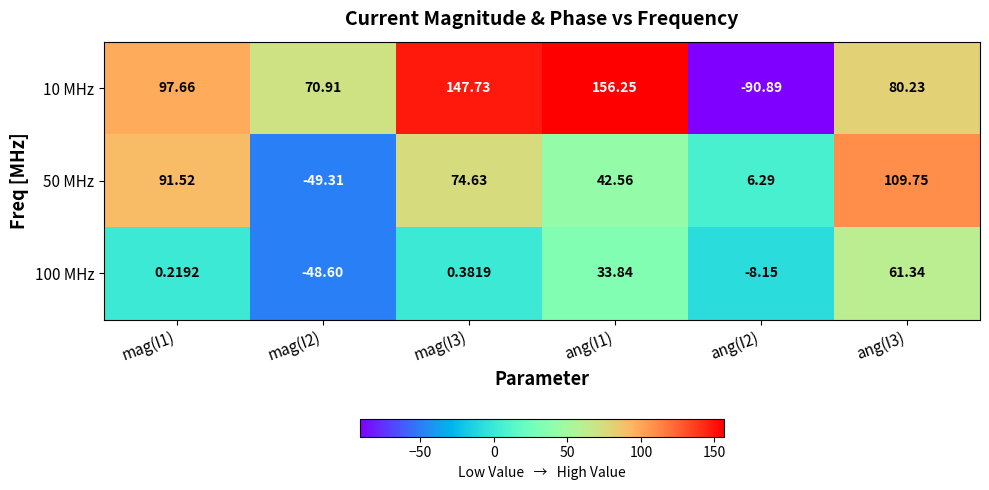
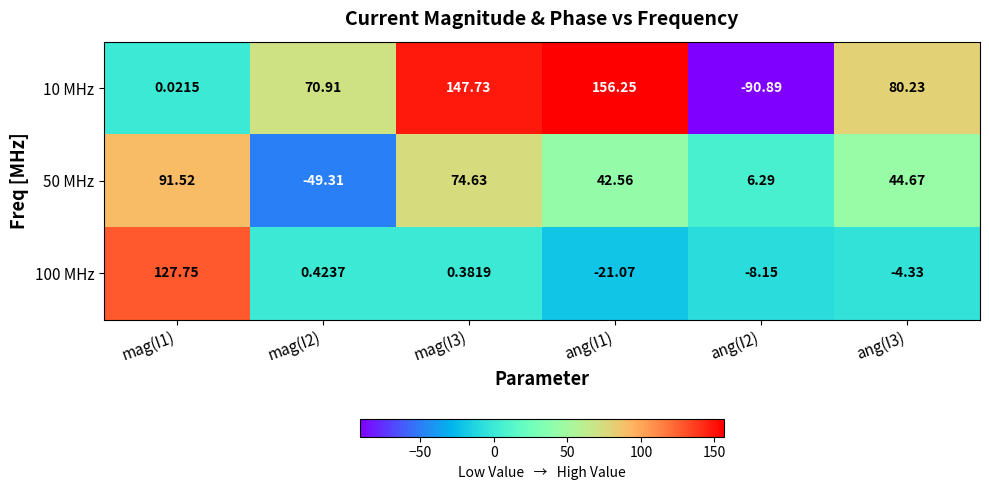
  {
    "10 MHz": {
-     "mag(I1)": 97.66,
+     "mag(I1)": 0.0215,
      "mag(I2)": 70.91,
      "mag(I3)": 147.73,
      "ang(I1)": 156.25,
      "ang(I2)": -90.89,
      "ang(I3)": 80.23
    },
    "50 MHz": {
      "mag(I1)": 91.52,
      "mag(I2)": -49.31,
      "mag(I3)": 74.63,
      "ang(I1)": 42.56,
      "ang(I2)": 6.29,
-     "ang(I3)": 109.75
+     "ang(I3)": 44.67
    },
    "100 MHz": {
-     "mag(I1)": 0.2192,
-     "mag(I2)": -48.60,
+     "mag(I1)": 127.75,
+     "mag(I2)": 0.4237,
      "mag(I3)": 0.3819,
-     "ang(I1)": 33.84,
+     "ang(I1)": -21.07,
      "ang(I2)": -8.15,
-     "ang(I3)": 61.34
+     "ang(I3)": -4.33
    }
  }
